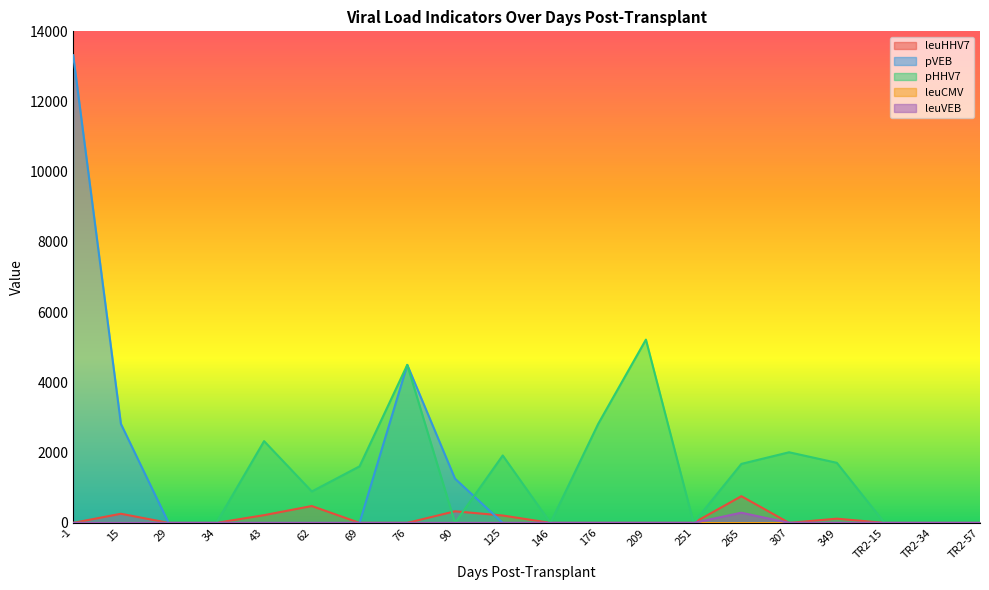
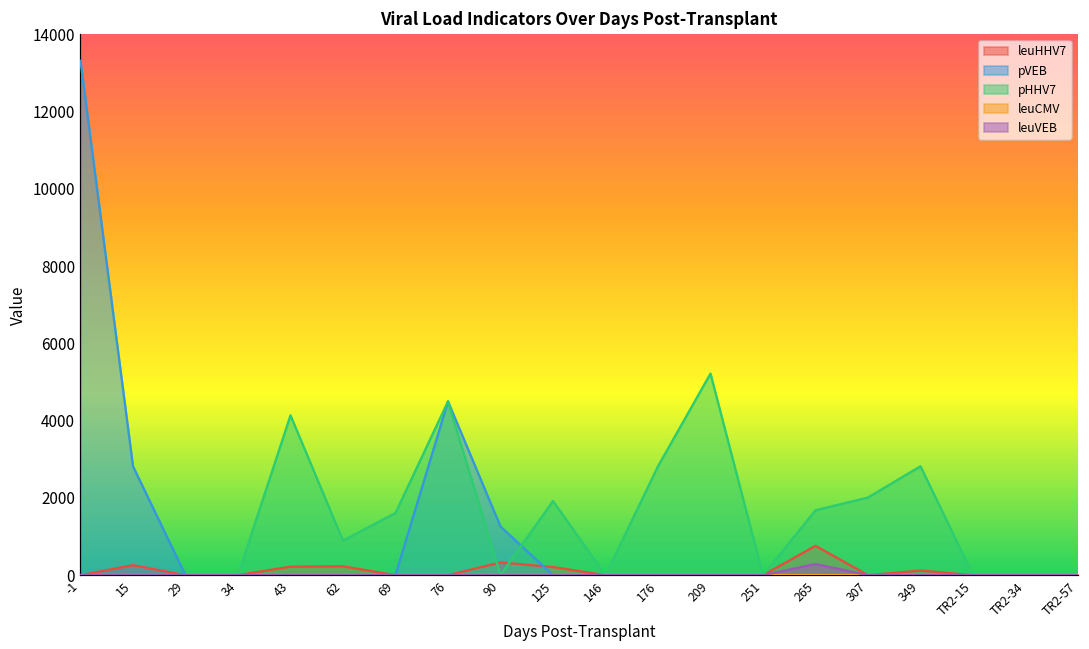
  {
    "leuHHV7": {
      "15": 300,
      "43": 200,
-     "62": 500,
+     "62": 200,
      "90": 300,
      "125": 200,
      "265": 800,
      "349": 100
    },
    "pVEB": {
      "-1": 13300,
      "15": 2800,
      "90": 1300
    },
    "pHHV7": {
-     "43": 2300,
+     "43": 4100,
      "62": 900,
      "69": 1600,
      "125": 1900,
      "176": 2800,
      "209": 5200,
      "265": 1700,
      "307": 2000,
-     "349": 1700
+     "349": 2800
    },
    "leuVEB": {
      "265": 300
    }
  }
